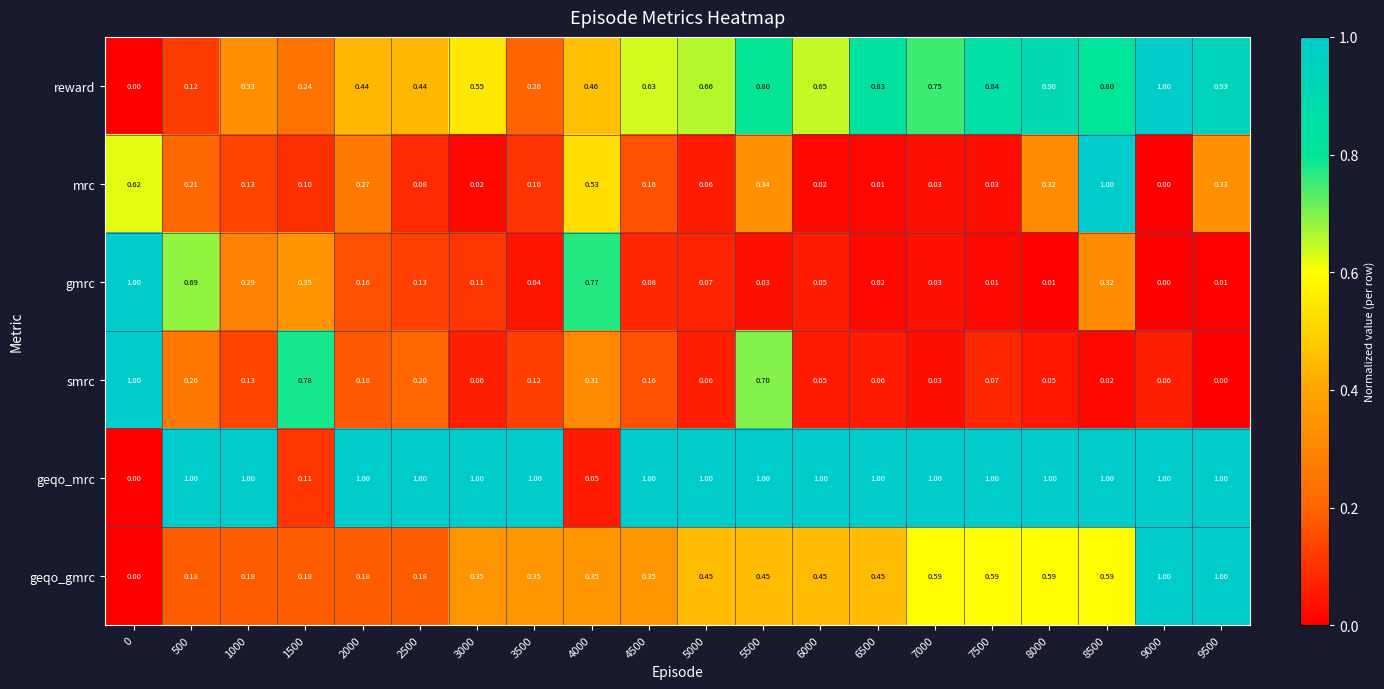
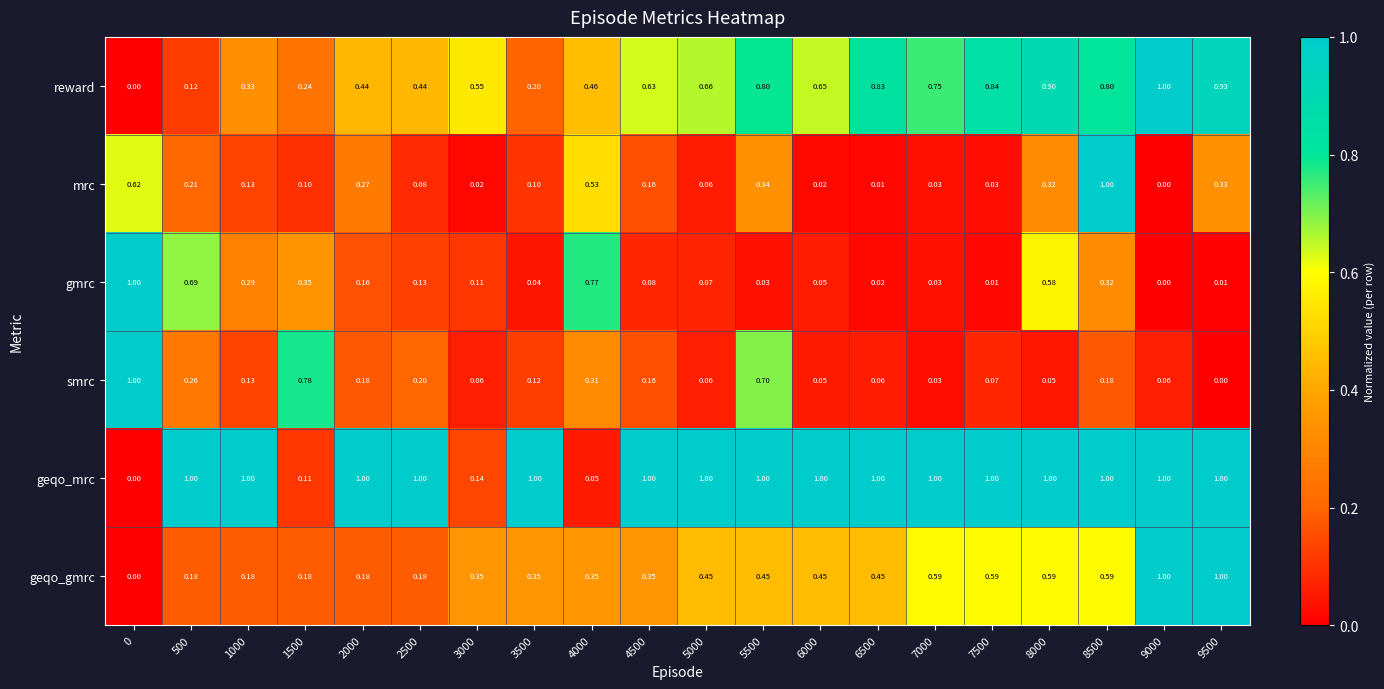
  {
    "reward": {
      "0": 0.00,
      "500": 0.12,
      "1000": 0.33,
      "1500": 0.24,
      "2000": 0.44,
      "2500": 0.44,
      "3000": 0.55,
      "3500": 0.20,
      "4000": 0.46,
      "4500": 0.63,
      "5000": 0.66,
      "5500": 0.80,
      "6000": 0.65,
      "6500": 0.83,
      "7000": 0.75,
      "7500": 0.84,
      "8000": 0.90,
      "8500": 0.80,
      "9000": 1.00,
      "9500": 0.93
    },
    "mrc": {
      "0": 0.62,
      "500": 0.21,
      "1000": 0.13,
      "1500": 0.10,
      "2000": 0.27,
      "2500": 0.08,
      "3000": 0.02,
      "3500": 0.10,
      "4000": 0.53,
      "4500": 0.16,
      "5000": 0.06,
      "5500": 0.34,
      "6000": 0.02,
      "6500": 0.01,
      "7000": 0.03,
      "7500": 0.03,
      "8000": 0.32,
      "8500": 1.00,
      "9000": 0.00,
      "9500": 0.33
    },
    "gmrc": {
      "0": 1.00,
      "500": 0.69,
      "1000": 0.29,
      "1500": 0.35,
      "2000": 0.16,
      "2500": 0.13,
      "3000": 0.11,
      "3500": 0.04,
      "4000": 0.77,
      "4500": 0.08,
      "5000": 0.07,
      "5500": 0.03,
      "6000": 0.05,
      "6500": 0.02,
      "7000": 0.03,
      "7500": 0.01,
-     "8000": 0.01,
+     "8000": 0.58,
      "8500": 0.32,
      "9000": 0.00,
      "9500": 0.01
    },
    "smrc": {
      "0": 1.00,
      "500": 0.26,
      "1000": 0.13,
      "1500": 0.78,
      "2000": 0.18,
      "2500": 0.20,
      "3000": 0.06,
      "3500": 0.12,
      "4000": 0.31,
      "4500": 0.16,
      "5000": 0.06,
      "5500": 0.70,
      "6000": 0.05,
      "6500": 0.06,
      "7000": 0.03,
      "7500": 0.07,
      "8000": 0.05,
-     "8500": 0.02,
+     "8500": 0.18,
      "9000": 0.06,
      "9500": 0.00
    },
    "geqo_mrc": {
      "0": 0.00,
      "500": 1.00,
      "1000": 1.00,
      "1500": 0.11,
      "2000": 1.00,
      "2500": 1.00,
-     "3000": 1.00,
+     "3000": 0.14,
      "3500": 1.00,
      "4000": 0.05,
      "4500": 1.00,
      "5000": 1.00,
      "5500": 1.00,
      "6000": 1.00,
      "6500": 1.00,
      "7000": 1.00,
      "7500": 1.00,
      "8000": 1.00,
      "8500": 1.00,
      "9000": 1.00,
      "9500": 1.00
    },
    "geqo_gmrc": {
      "0": 0.00,
      "500": 0.18,
      "1000": 0.18,
      "1500": 0.18,
      "2000": 0.18,
      "2500": 0.18,
      "3000": 0.35,
      "3500": 0.35,
      "4000": 0.35,
      "4500": 0.35,
      "5000": 0.45,
      "5500": 0.45,
      "6000": 0.45,
      "6500": 0.45,
      "7000": 0.59,
      "7500": 0.59,
      "8000": 0.59,
      "8500": 0.59,
      "9000": 1.00,
      "9500": 1.00
    }
  }
